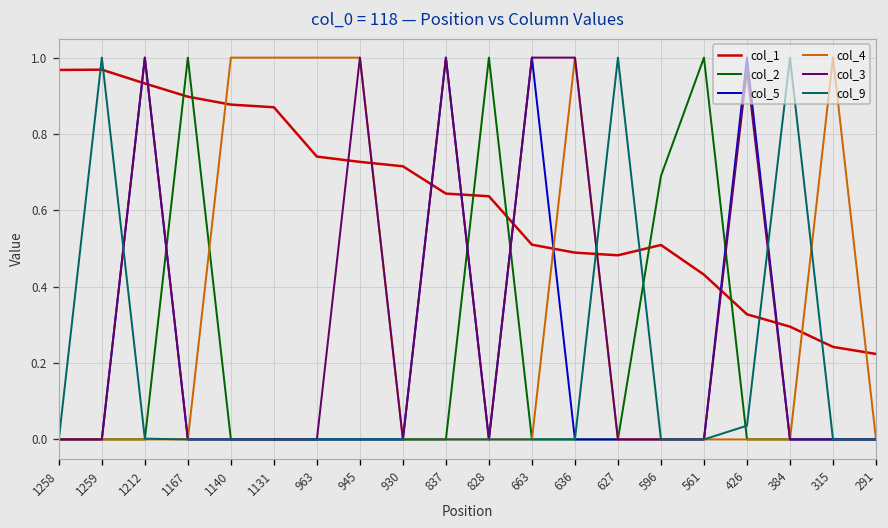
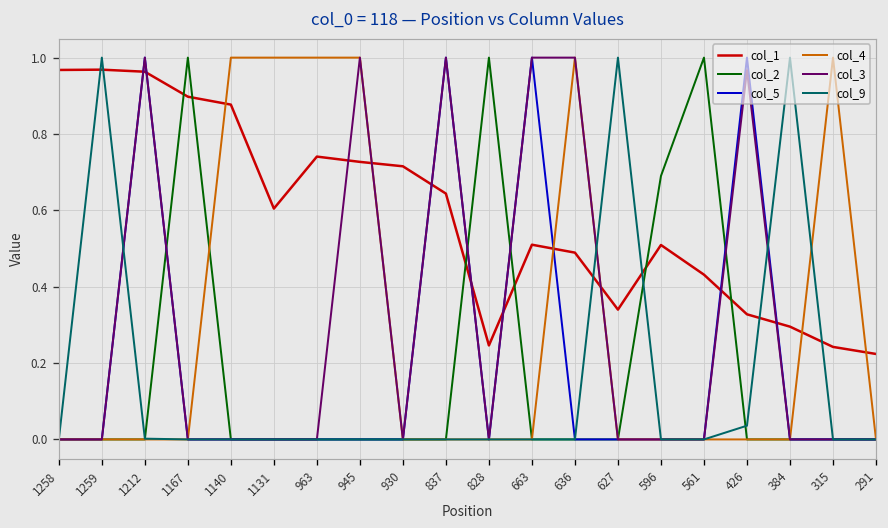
  {
    "col_1": {
      "1258": 0.97,
      "1259": 0.97,
-     "1212": 0.93,
+     "1212": 0.96,
      "1167": 0.90,
      "1140": 0.88,
-     "1131": 0.87,
+     "1131": 0.60,
      "963": 0.74,
      "945": 0.73,
      "930": 0.72,
      "837": 0.64,
-     "828": 0.64,
+     "828": 0.25,
      "663": 0.51,
      "636": 0.49,
-     "627": 0.48,
+     "627": 0.34,
      "596": 0.51,
      "561": 0.43,
      "426": 0.33,
      "384": 0.30,
      "315": 0.24,
      "291": 0.22
    },
    "col_2": {
      "1167": 1.00,
      "828": 1.00,
      "596": 0.69,
      "561": 1.00
    },
    "col_4": {
      "1140": 1.00,
      "1131": 1.00,
      "963": 1.00
    },
    "col_9": {
      "1259": 1.00,
      "627": 1.00,
      "426": 0.04
    }
  }
